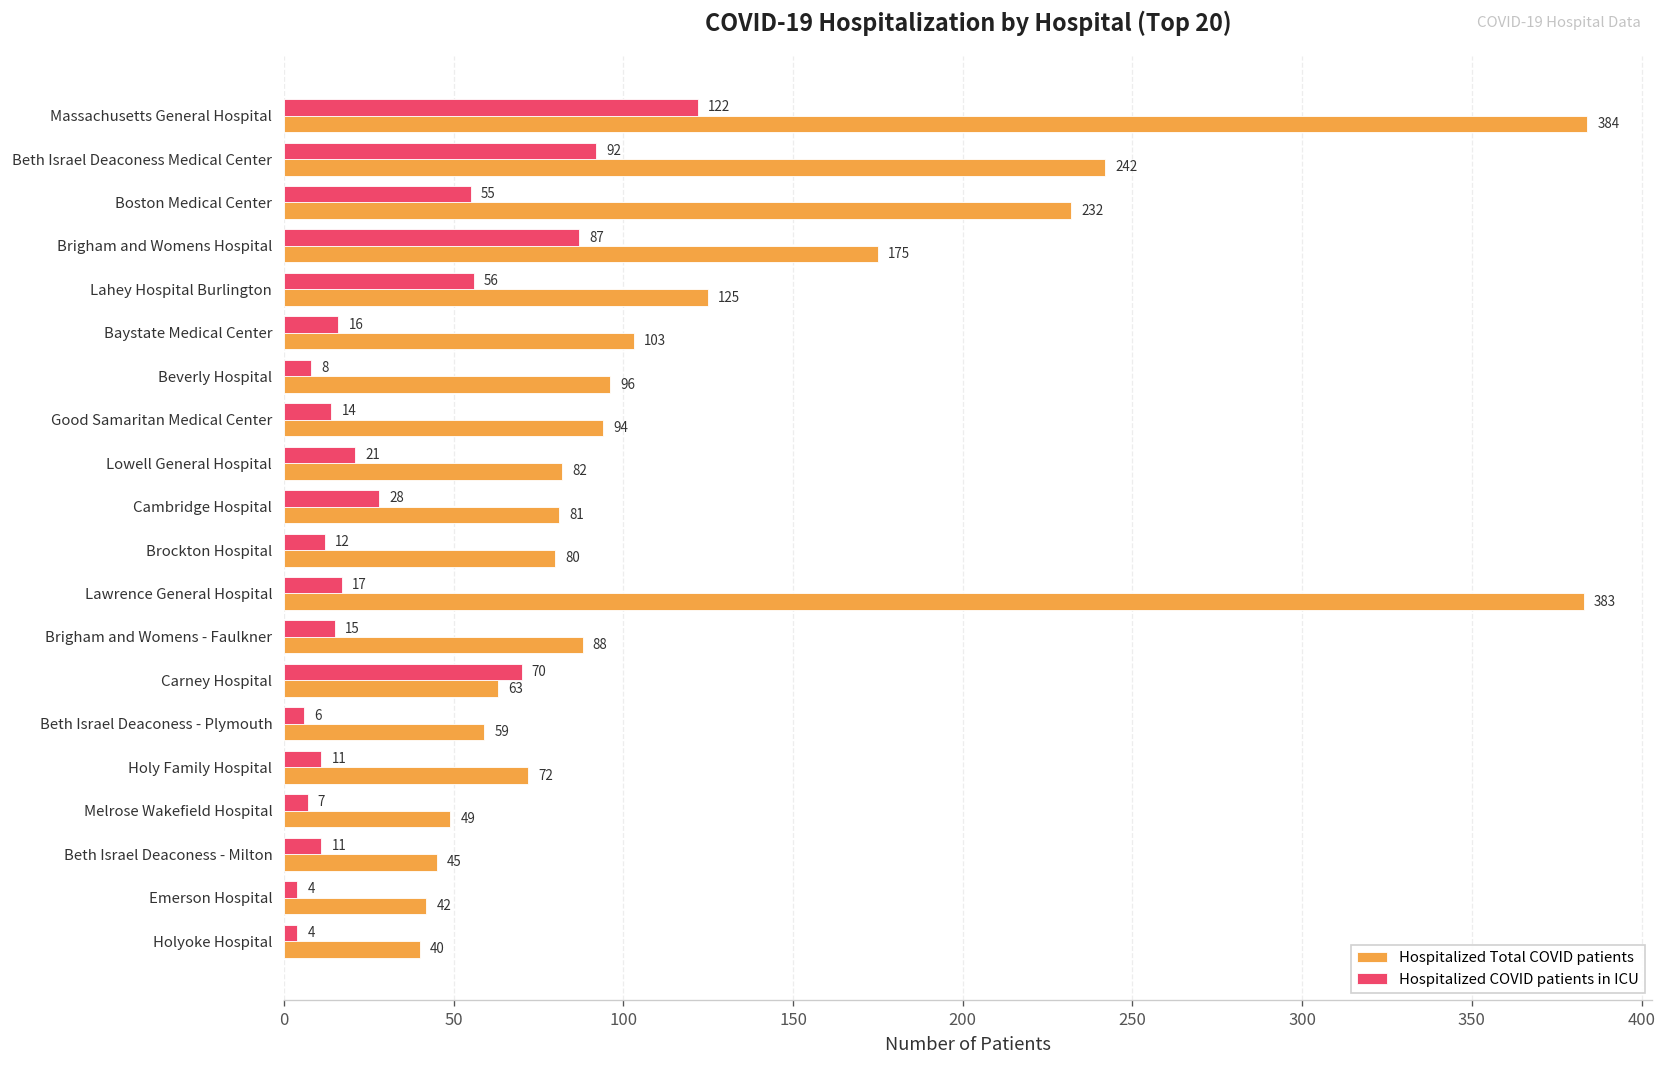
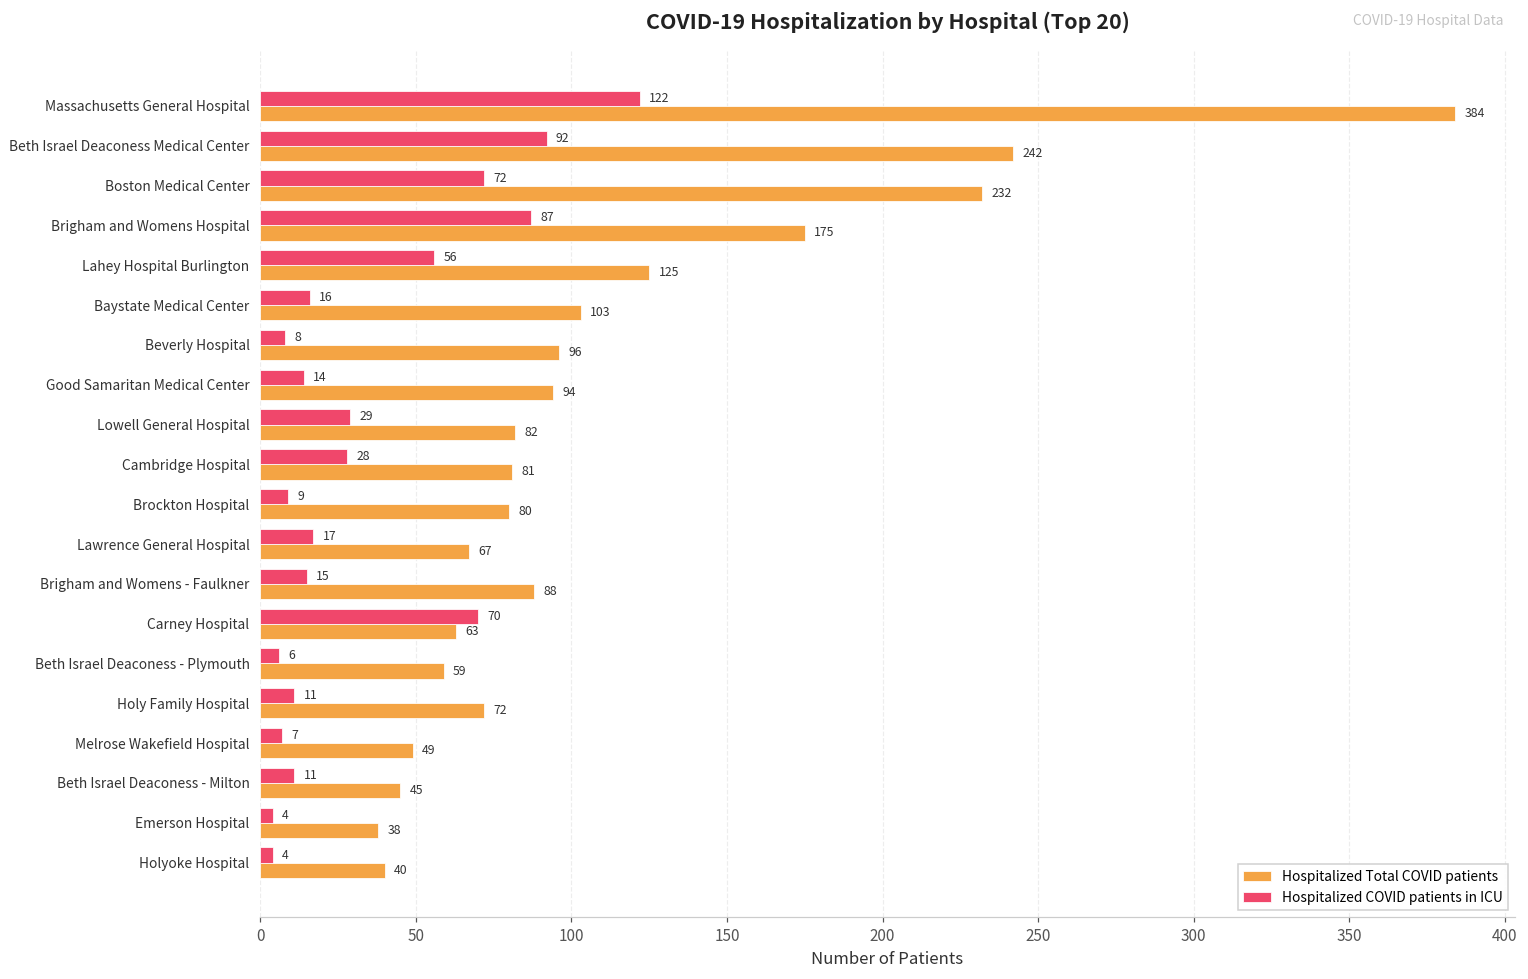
  {
    "Hospitalized Total COVID patients": {
      "Massachusetts General Hospital": 384,
      "Beth Israel Deaconess Medical Center": 242,
      "Boston Medical Center": 232,
      "Brigham and Womens Hospital": 175,
      "Lahey Hospital Burlington": 125,
      "Baystate Medical Center": 103,
      "Beverly Hospital": 96,
      "Good Samaritan Medical Center": 94,
      "Lowell General Hospital": 82,
      "Cambridge Hospital": 81,
      "Brockton Hospital": 80,
-     "Lawrence General Hospital": 383,
+     "Lawrence General Hospital": 67,
      "Brigham and Womens - Faulkner": 88,
      "Carney Hospital": 63,
      "Beth Israel Deaconess - Plymouth": 59,
      "Holy Family Hospital": 72,
      "Melrose Wakefield Hospital": 49,
      "Beth Israel Deaconess - Milton": 45,
-     "Emerson Hospital": 42,
+     "Emerson Hospital": 38,
      "Holyoke Hospital": 40
    },
    "Hospitalized COVID patients in ICU": {
      "Massachusetts General Hospital": 122,
      "Beth Israel Deaconess Medical Center": 92,
-     "Boston Medical Center": 55,
+     "Boston Medical Center": 72,
      "Brigham and Womens Hospital": 87,
      "Lahey Hospital Burlington": 56,
      "Baystate Medical Center": 16,
      "Beverly Hospital": 8,
      "Good Samaritan Medical Center": 14,
-     "Lowell General Hospital": 21,
+     "Lowell General Hospital": 29,
      "Cambridge Hospital": 28,
-     "Brockton Hospital": 12,
+     "Brockton Hospital": 9,
      "Lawrence General Hospital": 17,
      "Brigham and Womens - Faulkner": 15,
      "Carney Hospital": 70,
      "Beth Israel Deaconess - Plymouth": 6,
      "Holy Family Hospital": 11,
      "Melrose Wakefield Hospital": 7,
      "Beth Israel Deaconess - Milton": 11,
      "Emerson Hospital": 4,
      "Holyoke Hospital": 4
    }
  }
